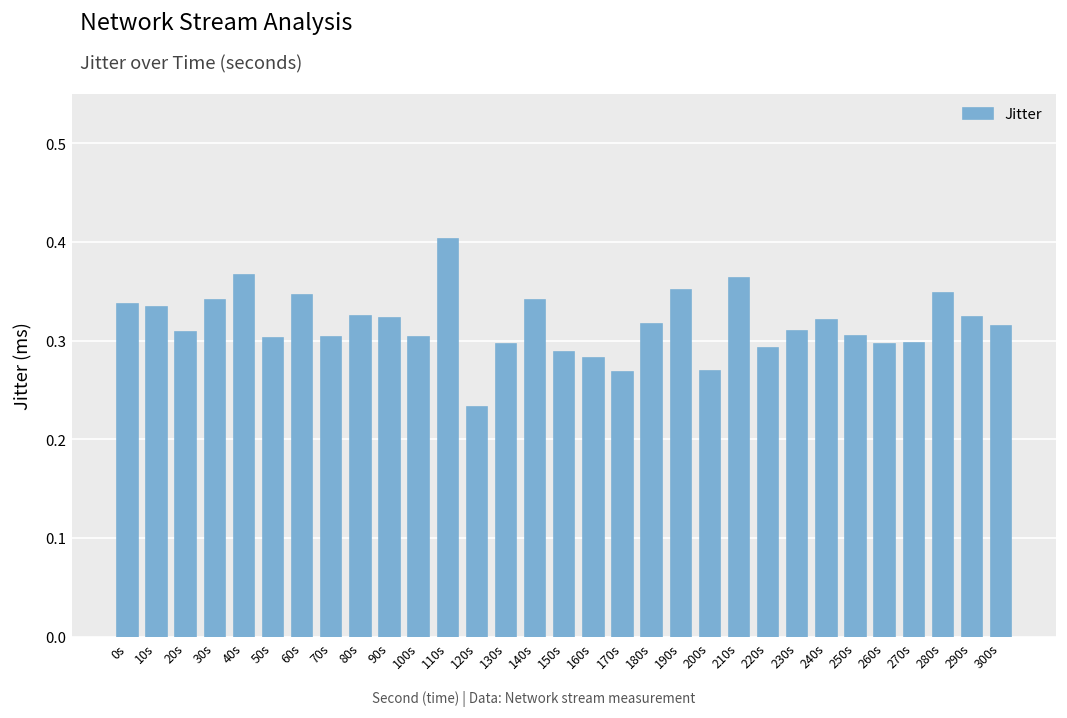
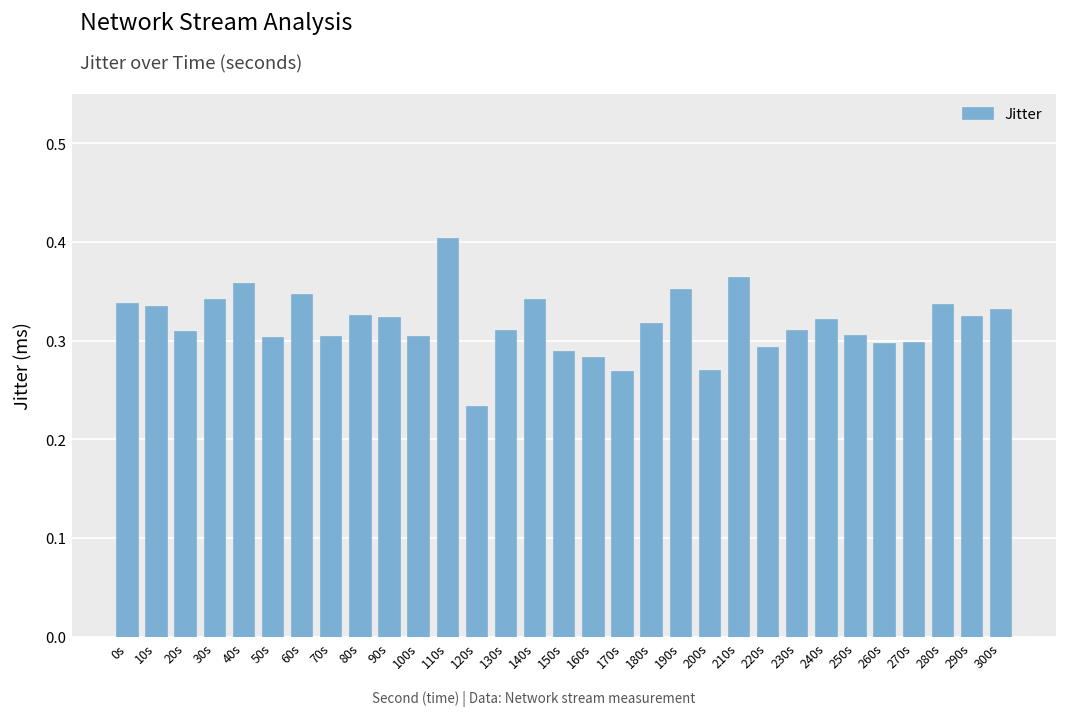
  {
    "0s": 0.34,
    "10s": 0.33,
    "20s": 0.31,
    "30s": 0.34,
-   "40s": 0.37,
+   "40s": 0.36,
    "50s": 0.30,
    "60s": 0.35,
    "70s": 0.30,
    "80s": 0.33,
    "90s": 0.32,
    "100s": 0.30,
    "110s": 0.40,
    "120s": 0.23,
-   "130s": 0.30,
+   "130s": 0.31,
    "140s": 0.34,
    "150s": 0.29,
    "160s": 0.28,
    "170s": 0.27,
    "180s": 0.32,
    "190s": 0.35,
    "200s": 0.27,
    "210s": 0.36,
    "220s": 0.29,
    "230s": 0.31,
    "240s": 0.32,
    "250s": 0.31,
    "260s": 0.30,
    "270s": 0.30,
-   "280s": 0.35,
+   "280s": 0.34,
    "290s": 0.32,
-   "300s": 0.32
+   "300s": 0.33
  }
